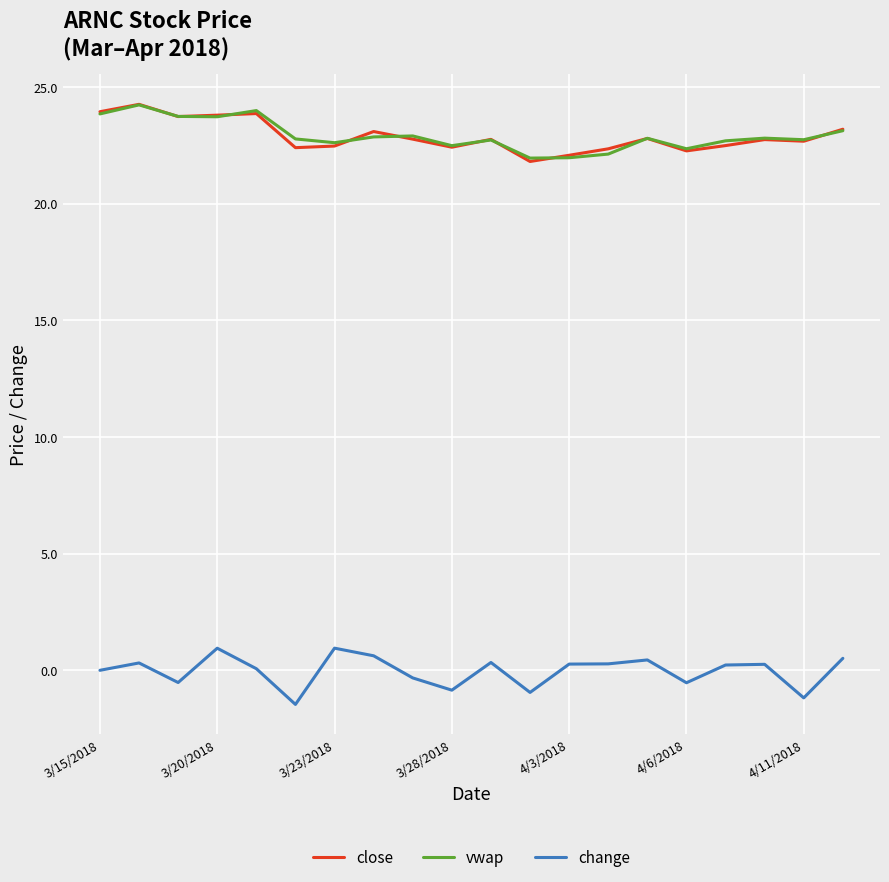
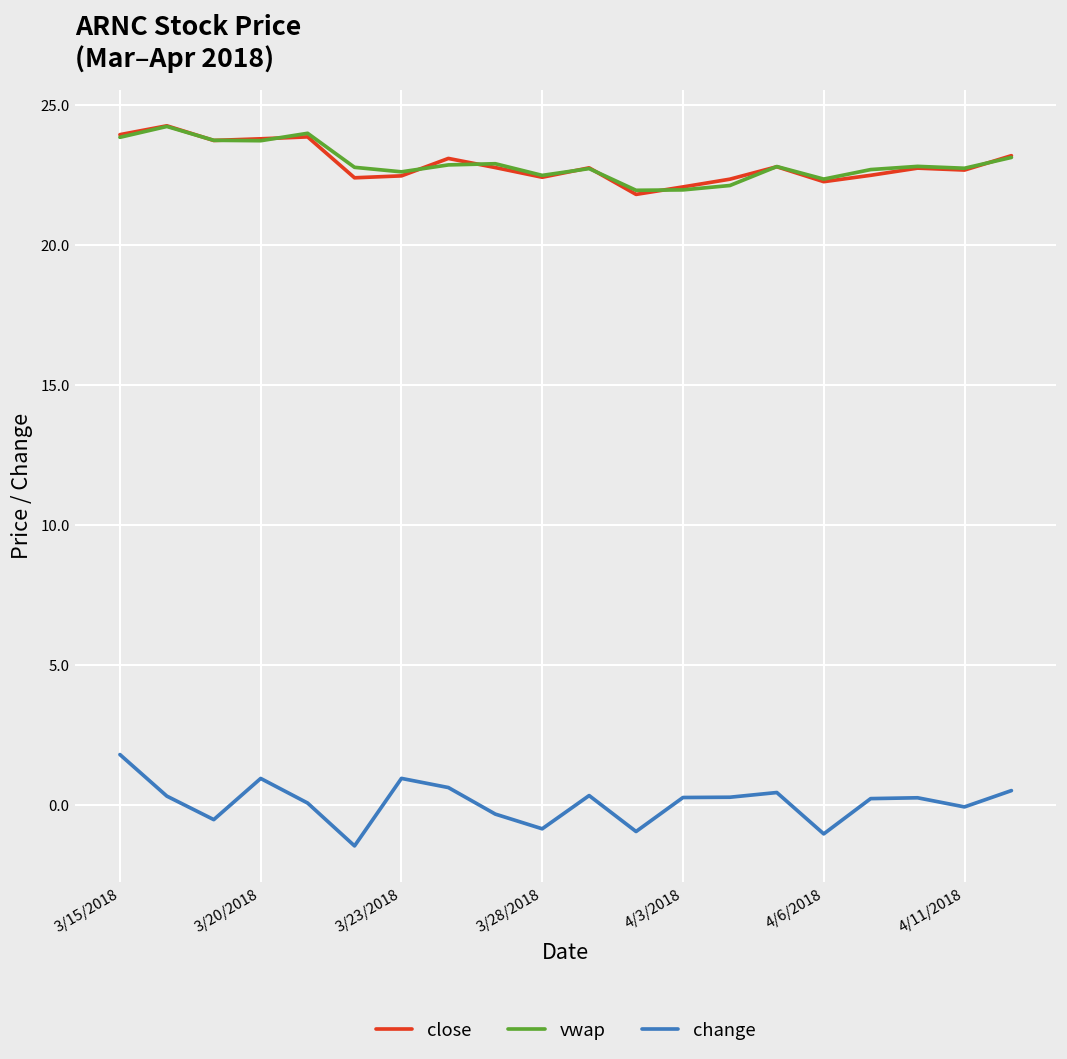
  {
    "close": {
      "3/23/2018": 22.5
    },
    "vwap": {
      "3/23/2018": 22.6
    },
    "change": {
-     "3/15/2018": 0.0,
+     "3/15/2018": 1.8,
      "3/20/2018": 0.9,
      "3/23/2018": 0.9,
      "3/28/2018": -0.9,
      "4/3/2018": 0.3,
-     "4/6/2018": -0.5,
-     "4/11/2018": -1.2
+     "4/6/2018": -1.0,
+     "4/11/2018": -0.1
    }
  }
